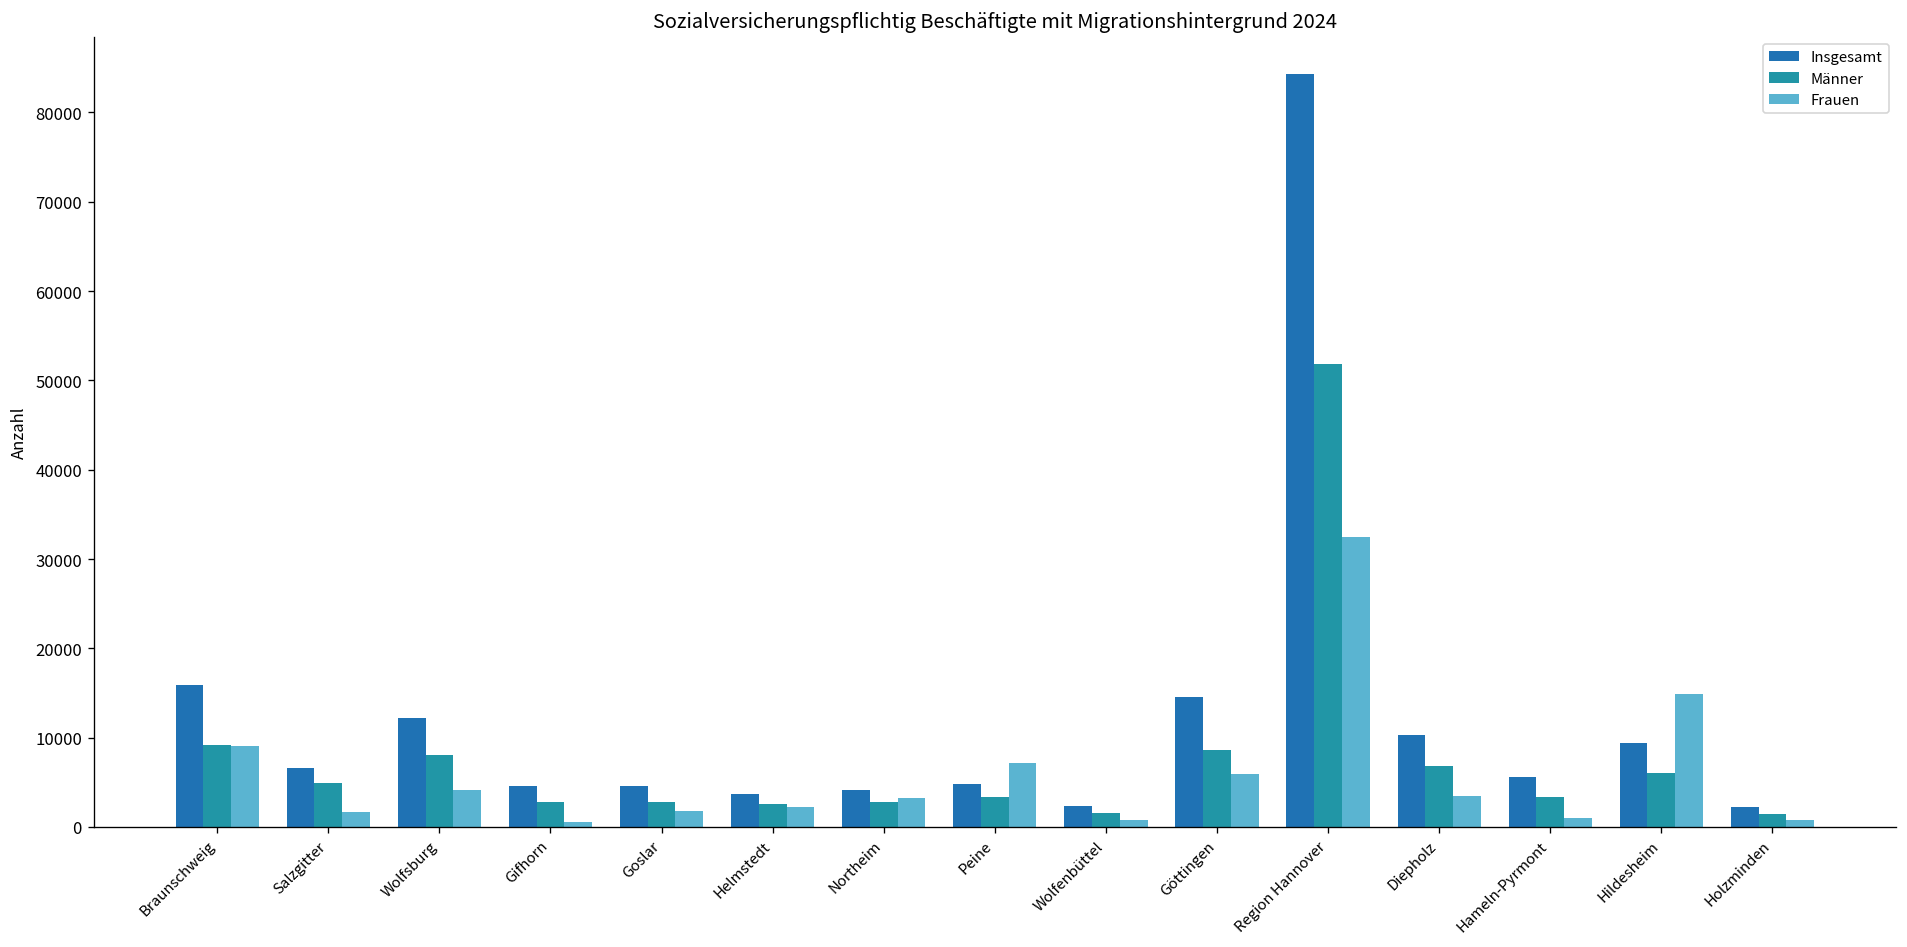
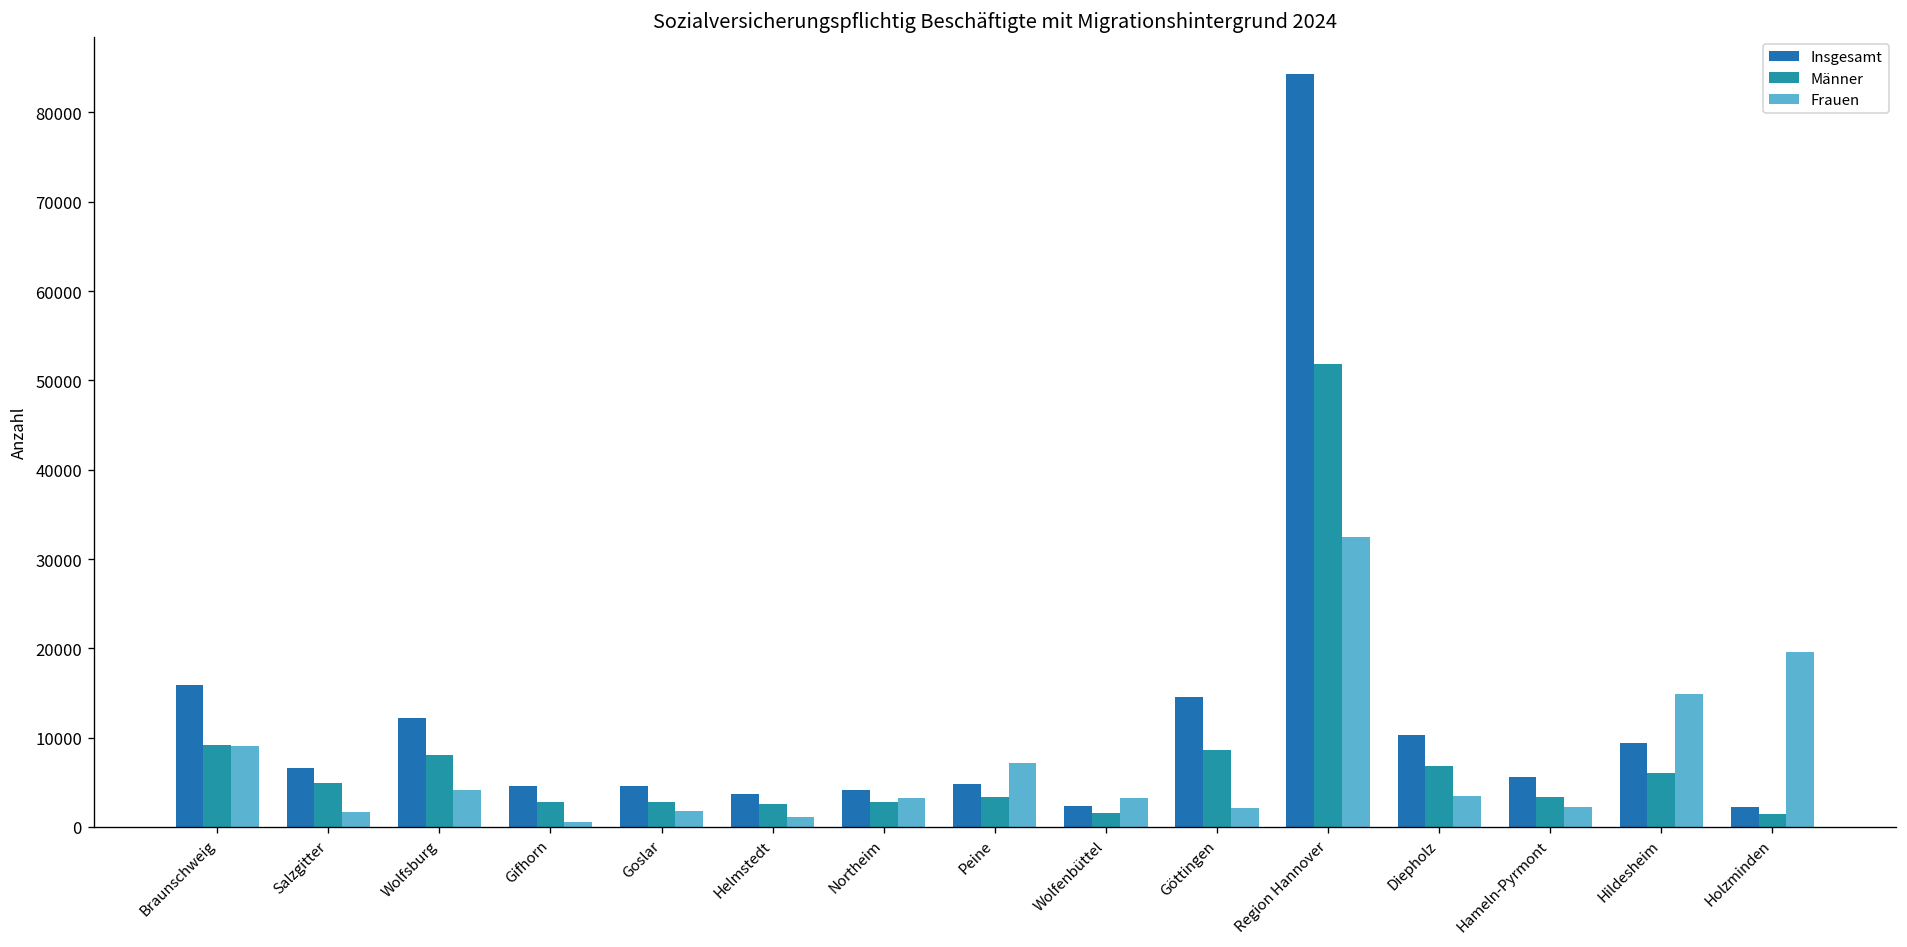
  {
    "Frauen": {
      "Braunschweig": 9000,
      "Salzgitter": 2000,
      "Wolfsburg": 4000,
      "Gifhorn": 1000,
      "Goslar": 2000,
-     "Helmstedt": 2000,
+     "Helmstedt": 1000,
      "Northeim": 3000,
      "Peine": 7000,
-     "Wolfenbüttel": 1000,
-     "Göttingen": 6000,
+     "Wolfenbüttel": 3000,
+     "Göttingen": 2000,
      "Region Hannover": 32000,
      "Diepholz": 3000,
-     "Hameln-Pyrmont": 1000,
+     "Hameln-Pyrmont": 2000,
      "Hildesheim": 15000,
-     "Holzminden": 1000
+     "Holzminden": 20000
    }
  }
